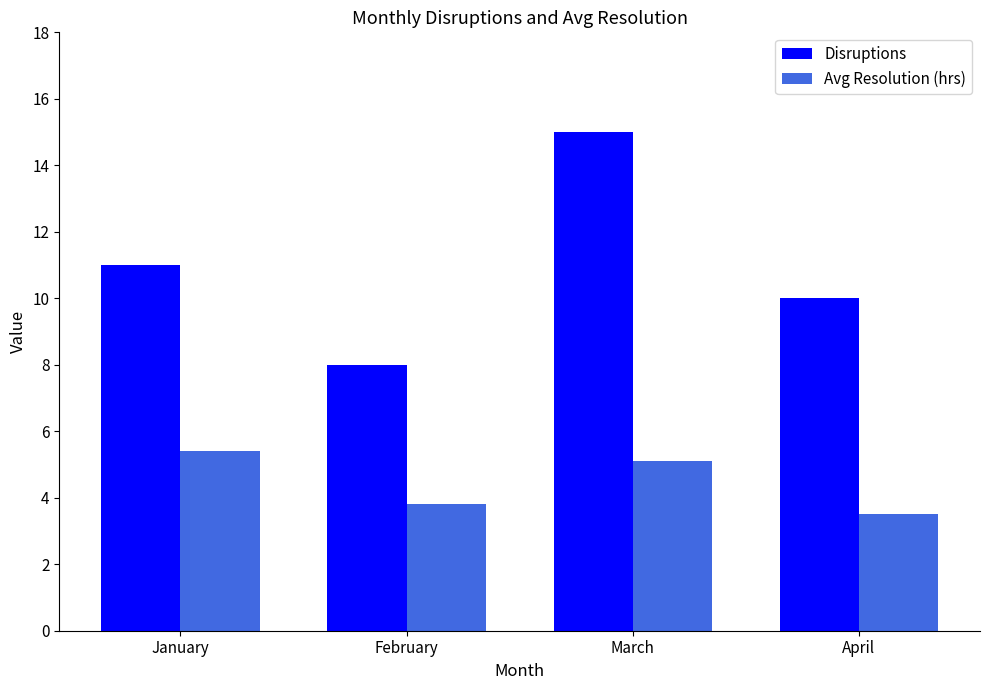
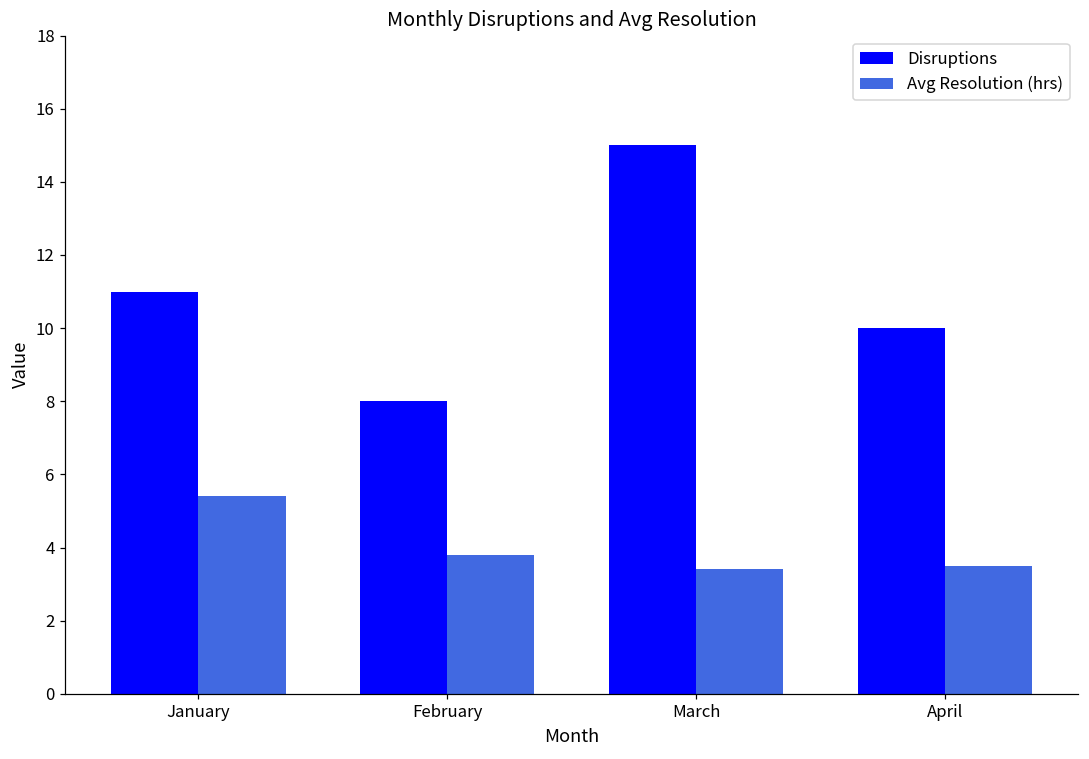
  {
    "Disruptions": {
      "January": 11.0,
      "February": 8.0,
      "March": 15.0,
      "April": 10.0
    },
    "Avg Resolution (hrs)": {
      "January": 5.4,
      "February": 3.8,
-     "March": 5.1,
+     "March": 3.4,
      "April": 3.5
    }
  }
